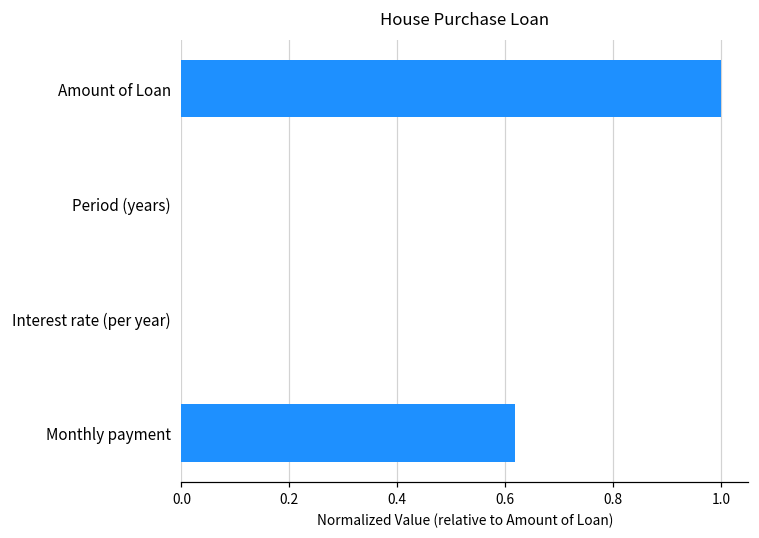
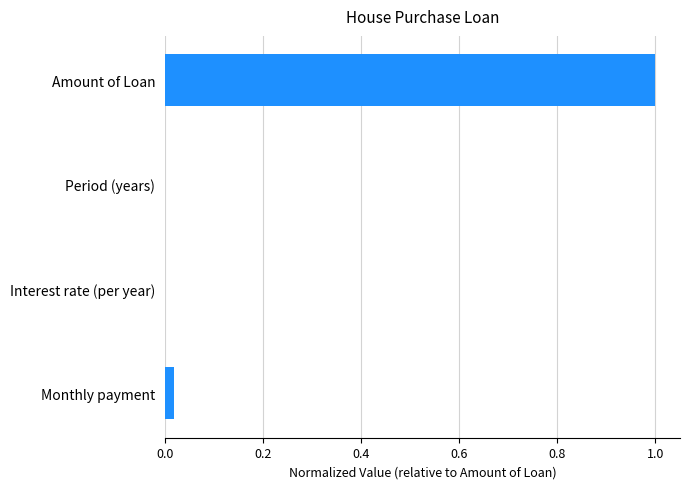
  {
    "Amount of Loan": 1.00,
-   "Monthly payment": 0.62
+   "Monthly payment": 0.02
  }
